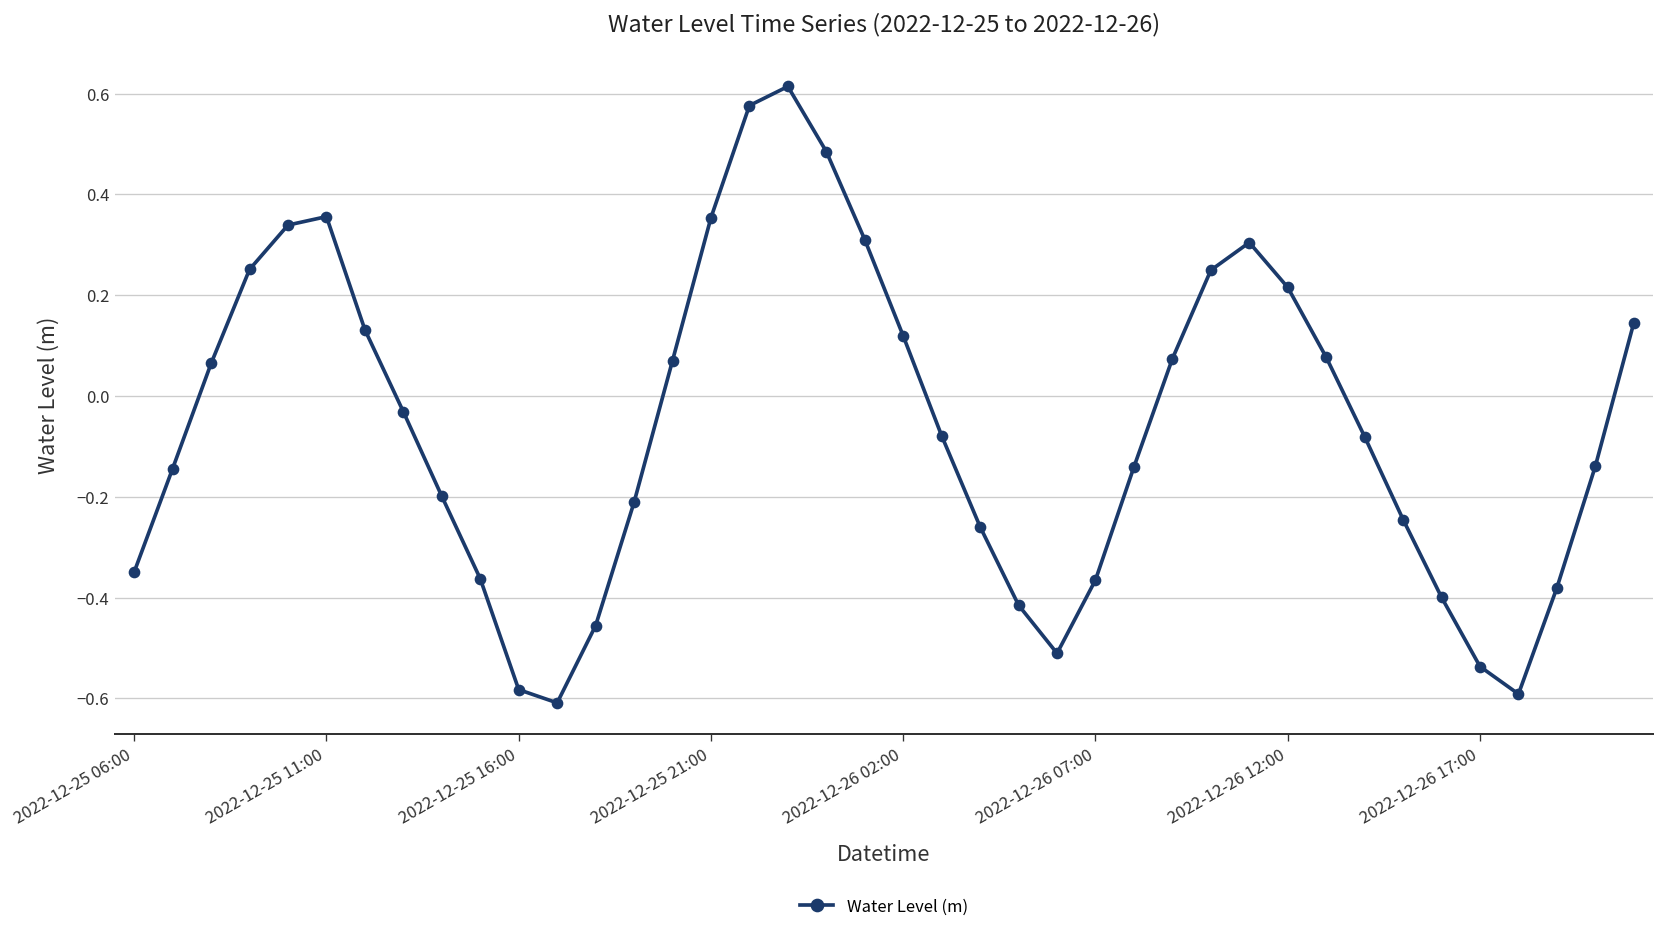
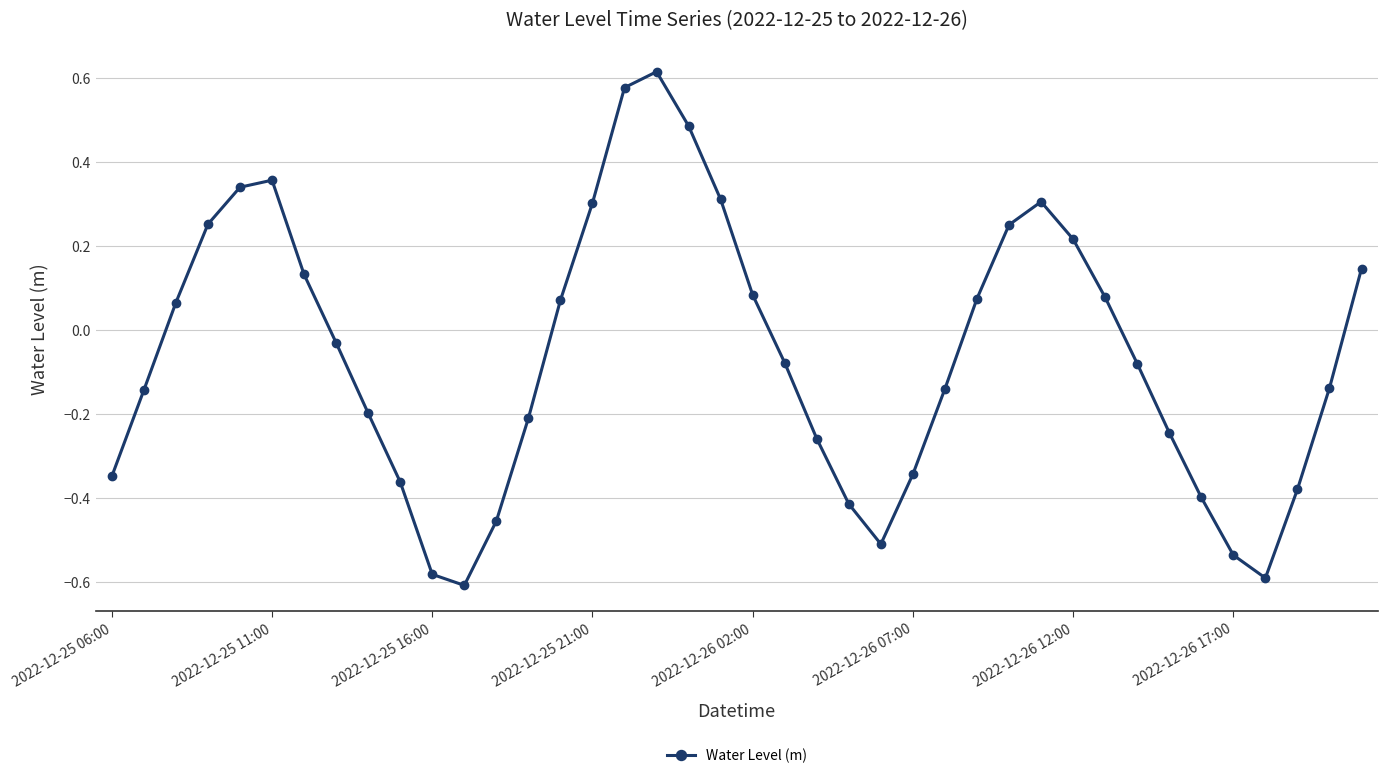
  {
    "2022-12-25 06:00": -0.35,
    "2022-12-25 11:00": 0.36,
    "2022-12-25 16:00": -0.58,
-   "2022-12-25 21:00": 0.35,
-   "2022-12-26 02:00": 0.12,
-   "2022-12-26 07:00": -0.36,
+   "2022-12-25 21:00": 0.30,
+   "2022-12-26 02:00": 0.08,
+   "2022-12-26 07:00": -0.34,
    "2022-12-26 12:00": 0.22,
    "2022-12-26 17:00": -0.54
  }
